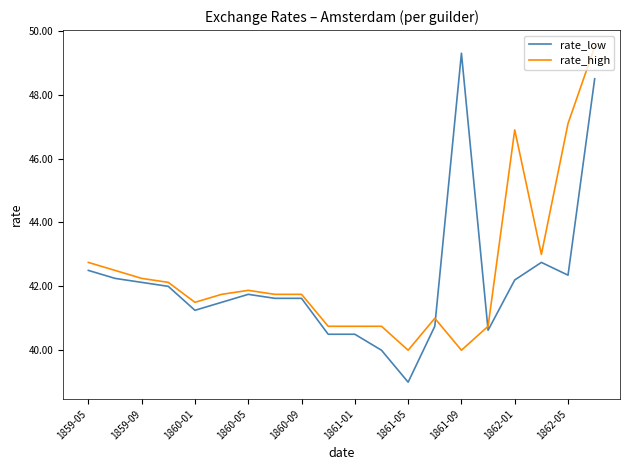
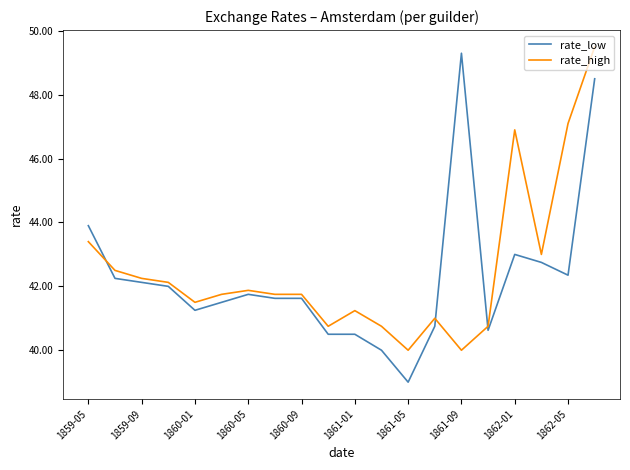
  {
    "rate_low": {
-     "1859-05": 42.5,
+     "1859-05": 43.9,
      "1859-09": 42.1,
      "1860-01": 41.3,
      "1860-05": 41.8,
      "1860-09": 41.6,
      "1861-01": 40.5,
      "1861-05": 39.0,
      "1861-09": 49.3,
-     "1862-01": 42.2,
+     "1862-01": 43.0,
      "1862-05": 42.4
    },
    "rate_high": {
-     "1859-05": 42.8,
+     "1859-05": 43.4,
      "1859-09": 42.3,
      "1860-01": 41.5,
      "1860-05": 41.9,
      "1860-09": 41.8,
-     "1861-01": 40.8,
+     "1861-01": 41.2,
      "1861-05": 40.0,
      "1861-09": 40.0,
      "1862-01": 46.9,
      "1862-05": 47.1
    }
  }
